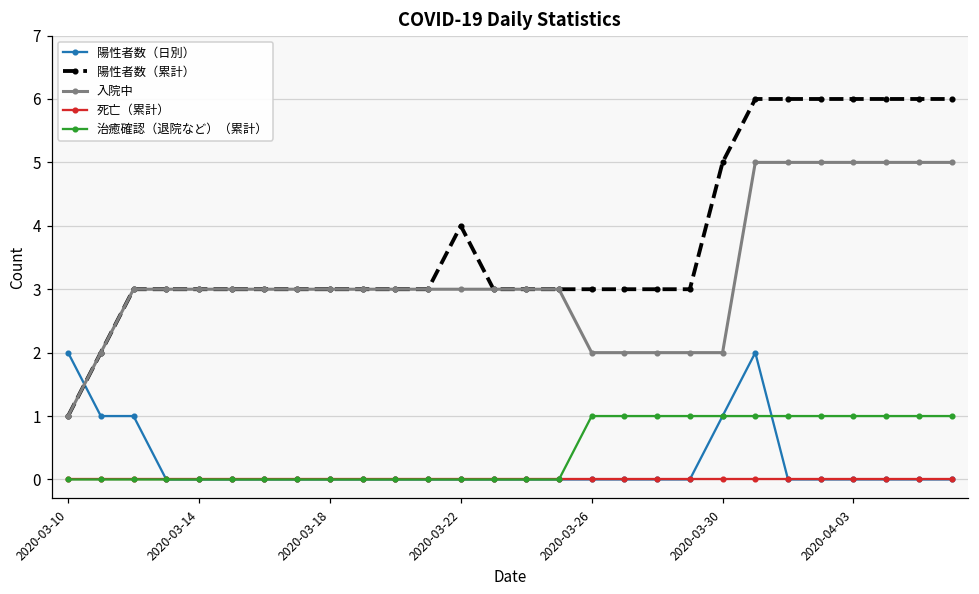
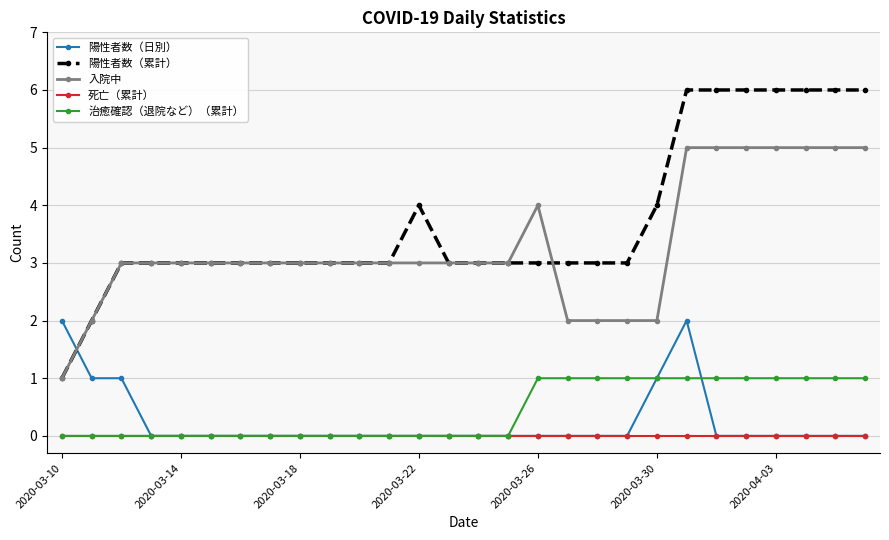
  {
    "陽性者数（日別）": {
      "2020-03-10": 2
    },
    "陽性者数（累計）": {
      "2020-03-22": 4,
      "2020-03-26": 3,
-     "2020-03-30": 5,
+     "2020-03-30": 4,
      "2020-04-03": 6
    },
    "入院中": {
      "2020-03-22": 3,
-     "2020-03-26": 2,
+     "2020-03-26": 4,
      "2020-03-30": 2,
      "2020-04-03": 5
    },
    "死亡（累計）": {
      "2020-03-30": 0
    },
    "治癒確認（退院など）（累計）": {
      "2020-03-26": 1,
      "2020-04-03": 1
    }
  }
